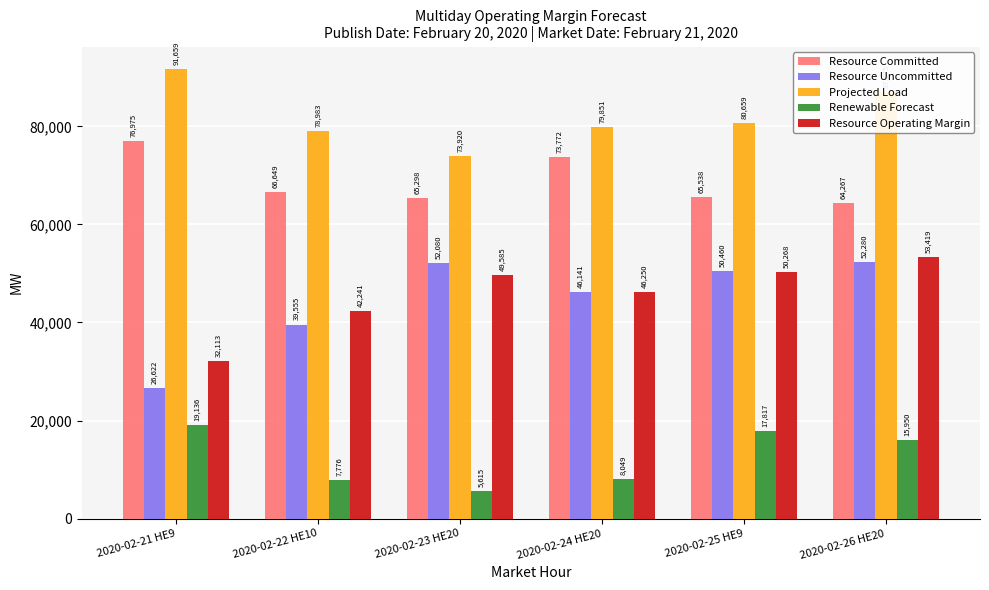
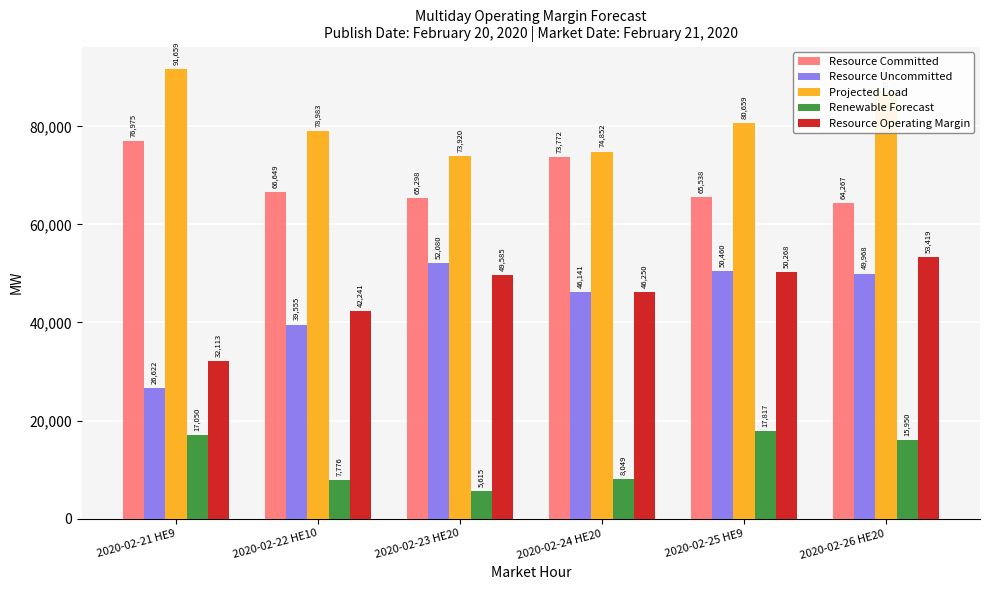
  {
    "Resource Committed": {
      "2020-02-21 HE9": "76,975",
      "2020-02-22 HE10": "66,649",
      "2020-02-23 HE20": "65,298",
      "2020-02-24 HE20": "73,772",
      "2020-02-25 HE9": "65,538",
      "2020-02-26 HE20": "64,267"
    },
    "Resource Uncommitted": {
      "2020-02-21 HE9": "26,622",
      "2020-02-22 HE10": "39,555",
      "2020-02-23 HE20": "52,080",
      "2020-02-24 HE20": "46,141",
      "2020-02-25 HE9": "50,460",
-     "2020-02-26 HE20": "52,280"
+     "2020-02-26 HE20": "49,968"
    },
    "Projected Load": {
      "2020-02-21 HE9": "91,659",
      "2020-02-22 HE10": "78,983",
      "2020-02-23 HE20": "73,920",
-     "2020-02-24 HE20": "79,851",
+     "2020-02-24 HE20": "74,852",
      "2020-02-25 HE9": "80,659"
    },
    "Renewable Forecast": {
-     "2020-02-21 HE9": "19,136",
+     "2020-02-21 HE9": "17,050",
      "2020-02-22 HE10": "7,776",
      "2020-02-23 HE20": "5,615",
      "2020-02-24 HE20": "8,049",
      "2020-02-25 HE9": "17,817",
      "2020-02-26 HE20": "15,950"
    },
    "Resource Operating Margin": {
      "2020-02-21 HE9": "32,113",
      "2020-02-22 HE10": "42,241",
      "2020-02-23 HE20": "49,585",
      "2020-02-24 HE20": "46,250",
      "2020-02-25 HE9": "50,268",
      "2020-02-26 HE20": "53,419"
    }
  }
